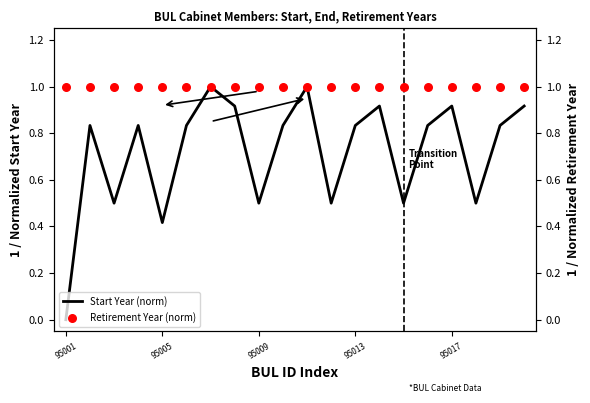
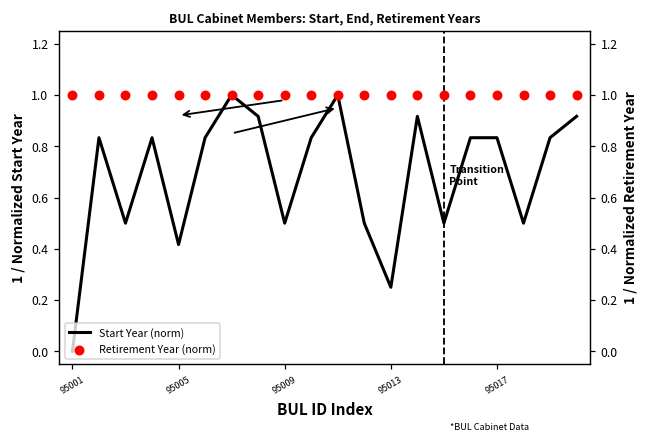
  {
    "Start Year (norm)": {
      "95005": 0.42,
      "95009": 0.50,
-     "95013": 0.83,
-     "95017": 0.92
+     "95013": 0.25,
+     "95017": 0.83
    }
  }
